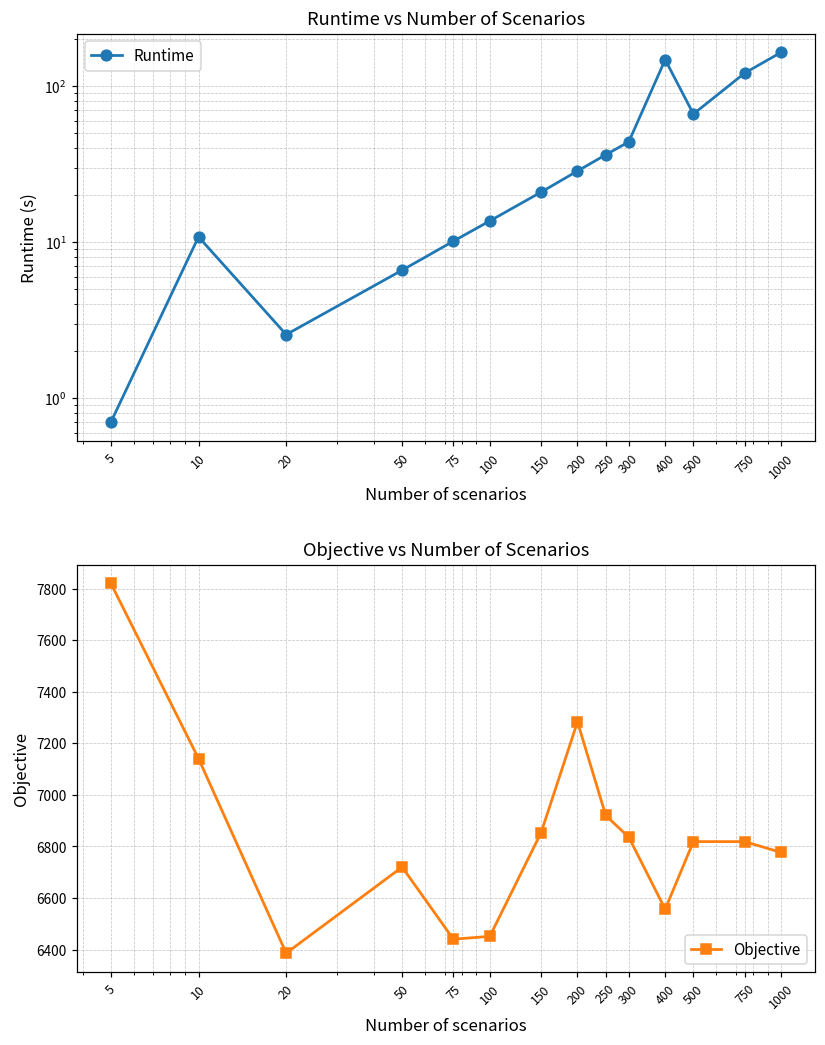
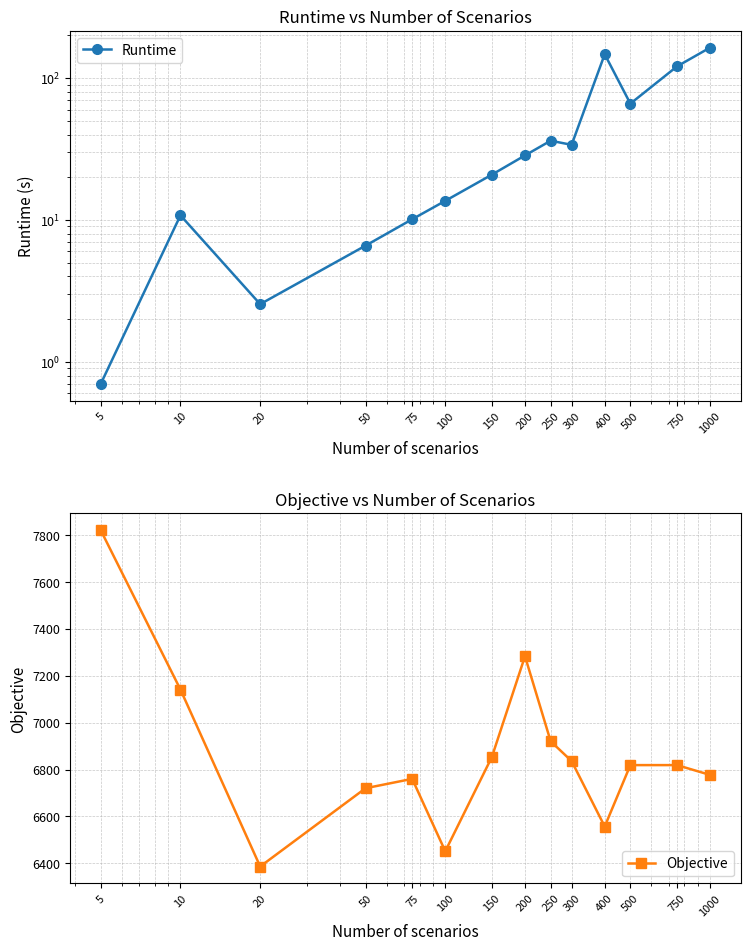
  {
    "Runtime vs Number of Scenarios": {
      "5": 0.7,
      "10": 11,
      "20": 2.5,
      "50": 7,
      "75": 10,
      "100": 14,
      "150": 21,
      "200": 29,
      "250": 36,
-     "300": 44,
+     "300": 34,
      "400": 150,
      "500": 70,
      "750": 120,
      "1000": 160
    },
    "Objective vs Number of Scenarios": {
      "5": 7820,
      "10": 7140,
      "20": 6390,
      "50": 6720,
-     "75": 6440,
+     "75": 6760,
      "100": 6450,
      "150": 6850,
      "200": 7280,
      "250": 6920,
      "300": 6840,
      "400": 6560,
      "500": 6820,
      "750": 6820,
      "1000": 6780
    }
  }
